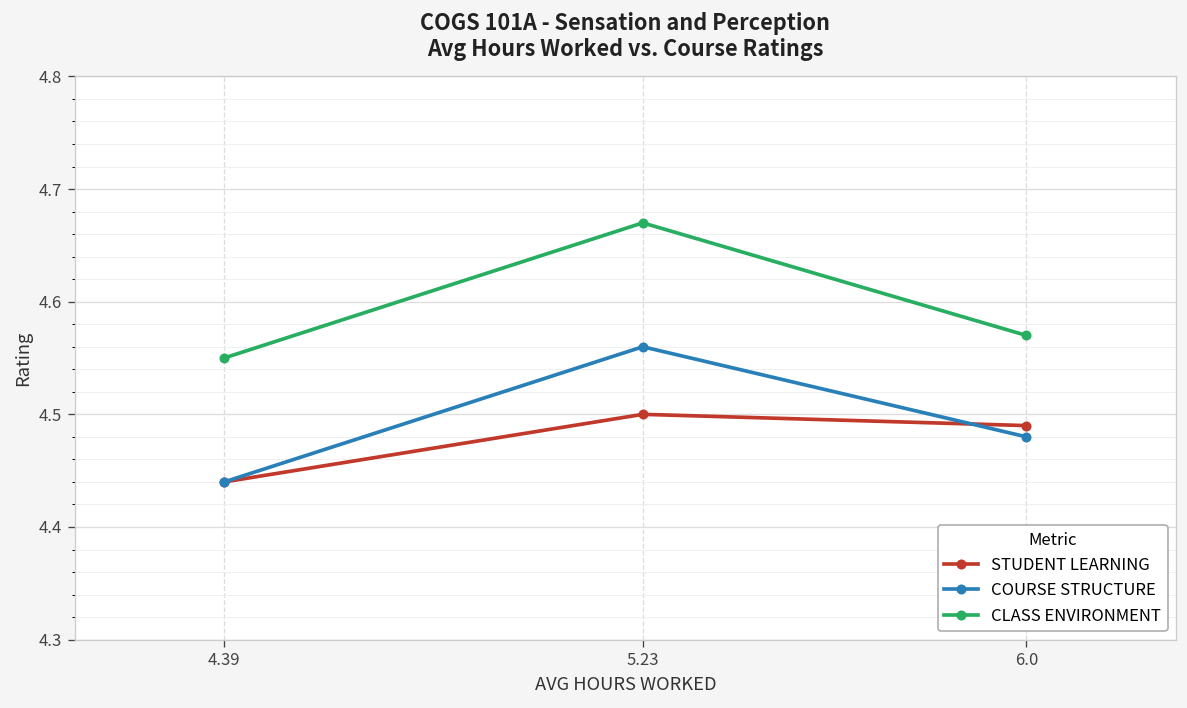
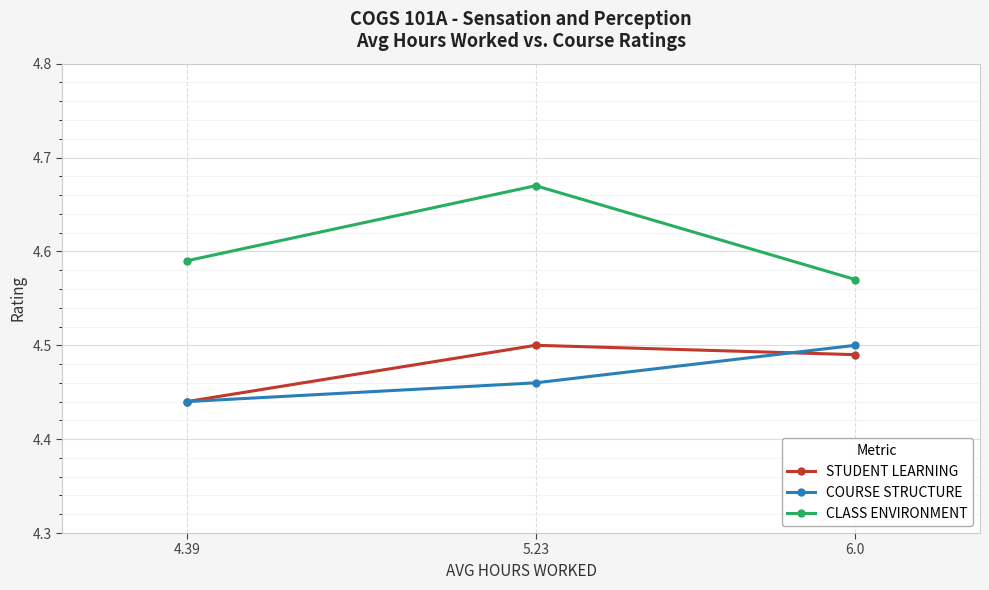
  {
    "STUDENT LEARNING": {
      "5.23": 4.50,
      "6.0": 4.49
    },
    "COURSE STRUCTURE": {
-     "5.23": 4.56,
-     "6.0": 4.48
+     "5.23": 4.46,
+     "6.0": 4.50
    },
    "CLASS ENVIRONMENT": {
-     "4.39": 4.55,
+     "4.39": 4.59,
      "5.23": 4.67,
      "6.0": 4.57
    }
  }
